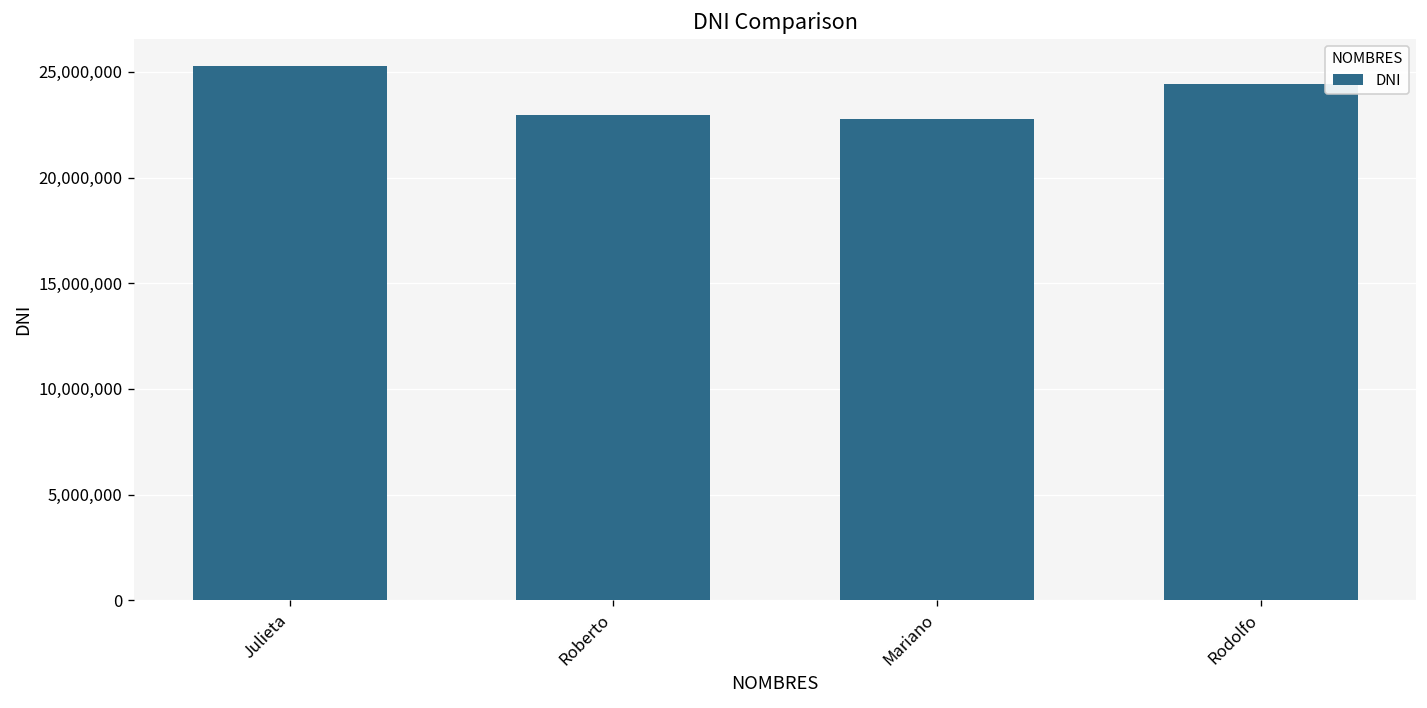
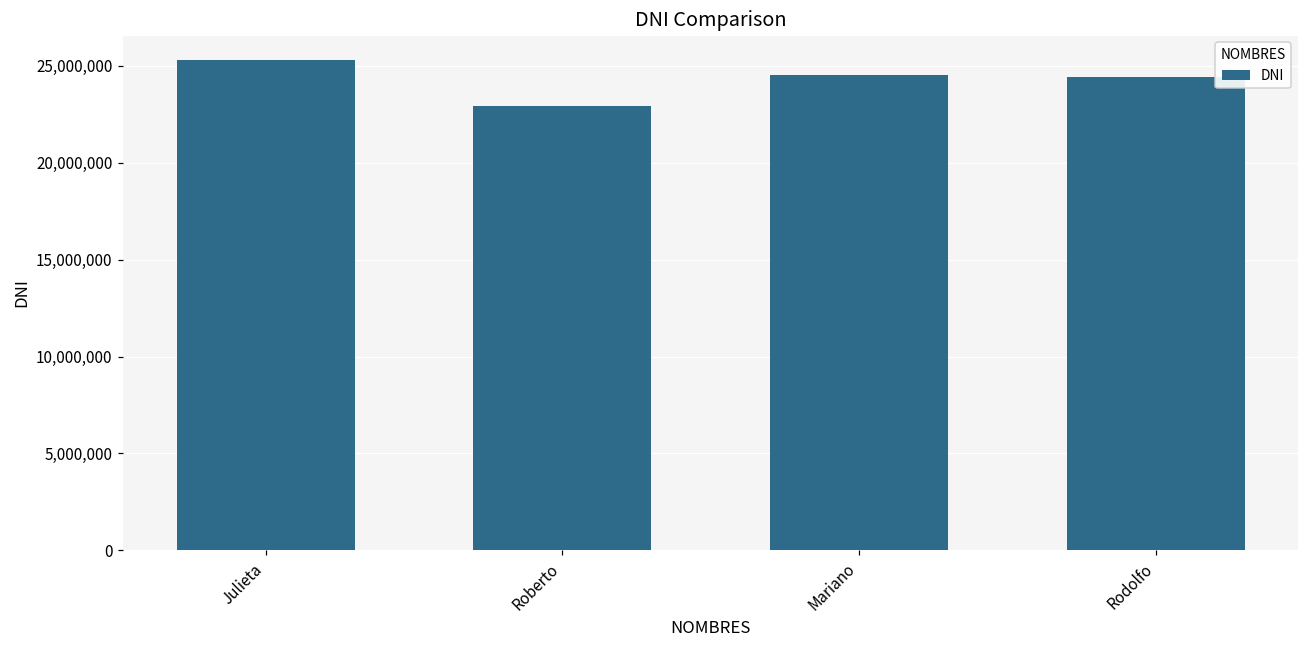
  {
    "Julieta": "25,300,000",
    "Roberto": "22,900,000",
-   "Mariano": "22,800,000",
+   "Mariano": "24,500,000",
    "Rodolfo": "24,400,000"
  }
